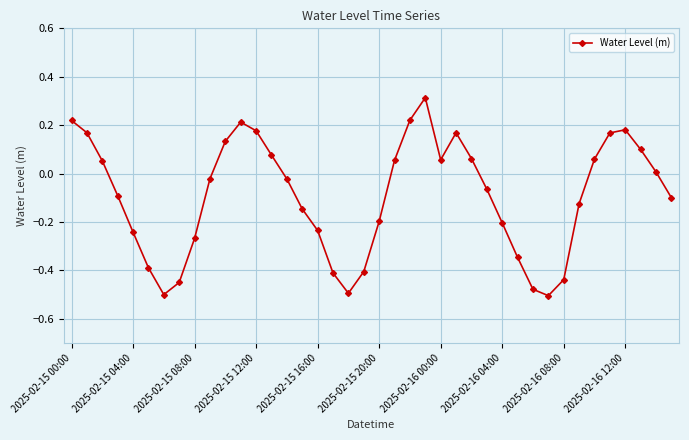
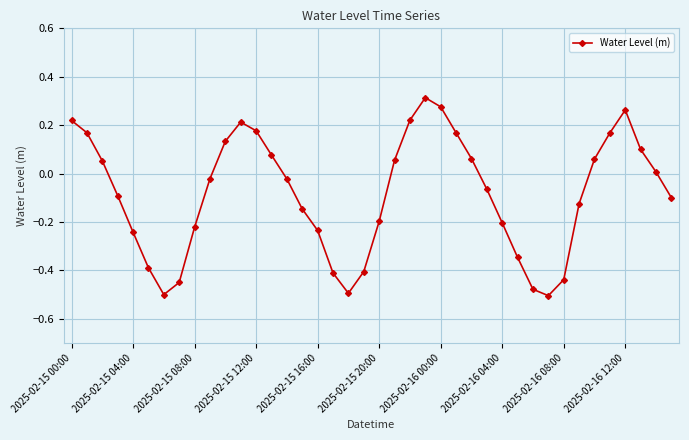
  {
    "2025-02-15 00:00": 0.22,
    "2025-02-15 04:00": -0.24,
-   "2025-02-15 08:00": -0.27,
+   "2025-02-15 08:00": -0.22,
    "2025-02-15 12:00": 0.18,
    "2025-02-15 16:00": -0.23,
    "2025-02-15 20:00": -0.20,
-   "2025-02-16 00:00": 0.06,
+   "2025-02-16 00:00": 0.28,
    "2025-02-16 04:00": -0.20,
    "2025-02-16 08:00": -0.44,
-   "2025-02-16 12:00": 0.18
+   "2025-02-16 12:00": 0.26
  }
